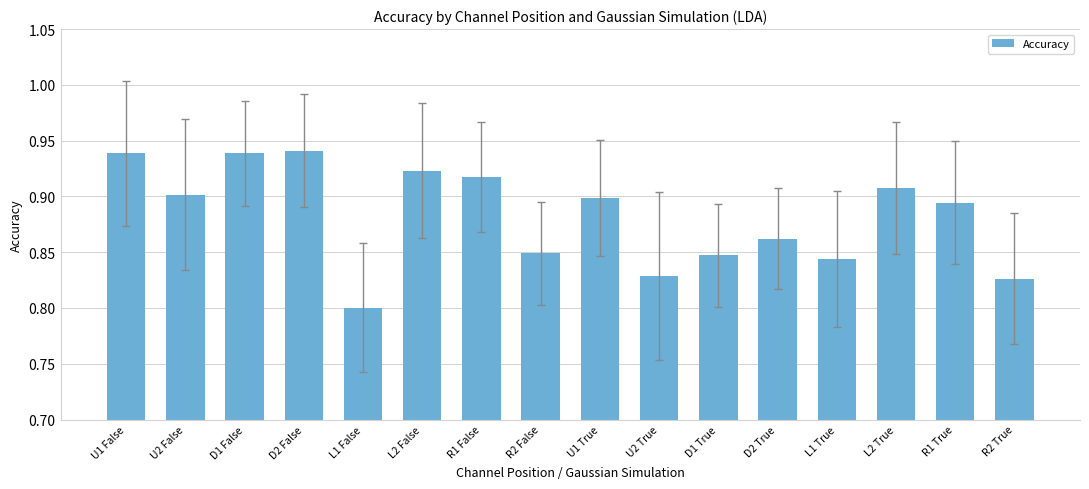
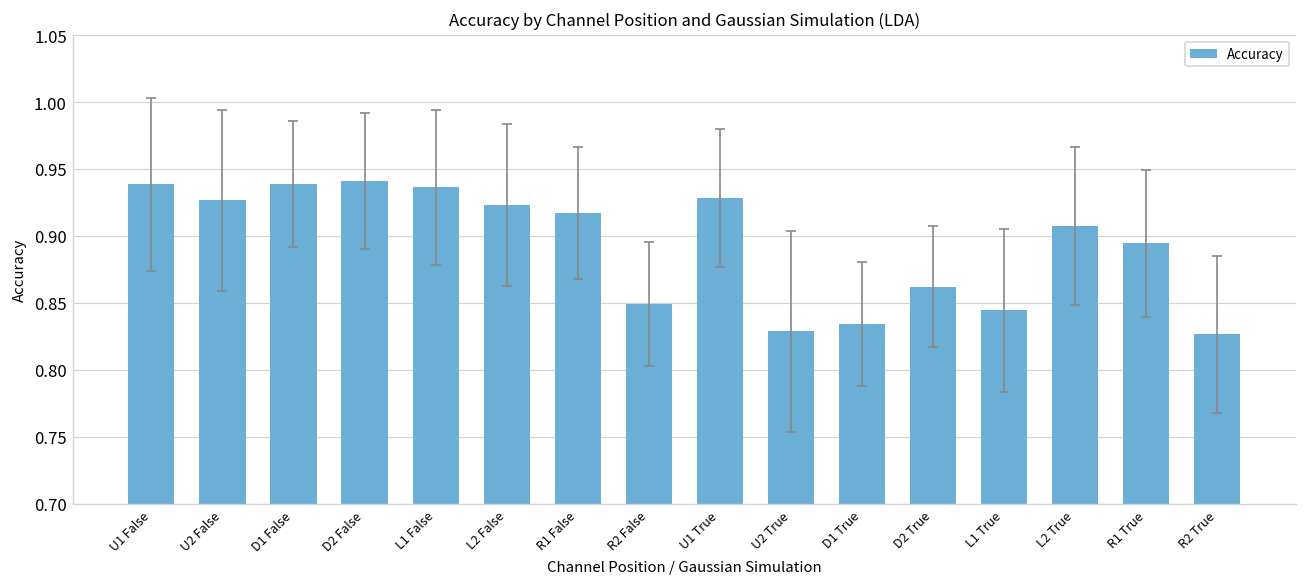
  {
    "Accuracy": {
      "U1 False": 0.939,
-     "U2 False": 0.902,
+     "U2 False": 0.927,
      "D1 False": 0.939,
      "D2 False": 0.941,
-     "L1 False": 0.800,
+     "L1 False": 0.936,
      "L2 False": 0.923,
      "R1 False": 0.917,
      "R2 False": 0.849,
-     "U1 True": 0.899,
+     "U1 True": 0.928,
      "U2 True": 0.829,
-     "D1 True": 0.847,
+     "D1 True": 0.834,
      "D2 True": 0.862,
      "L1 True": 0.844,
      "L2 True": 0.908,
      "R1 True": 0.894,
      "R2 True": 0.826
    }
  }
